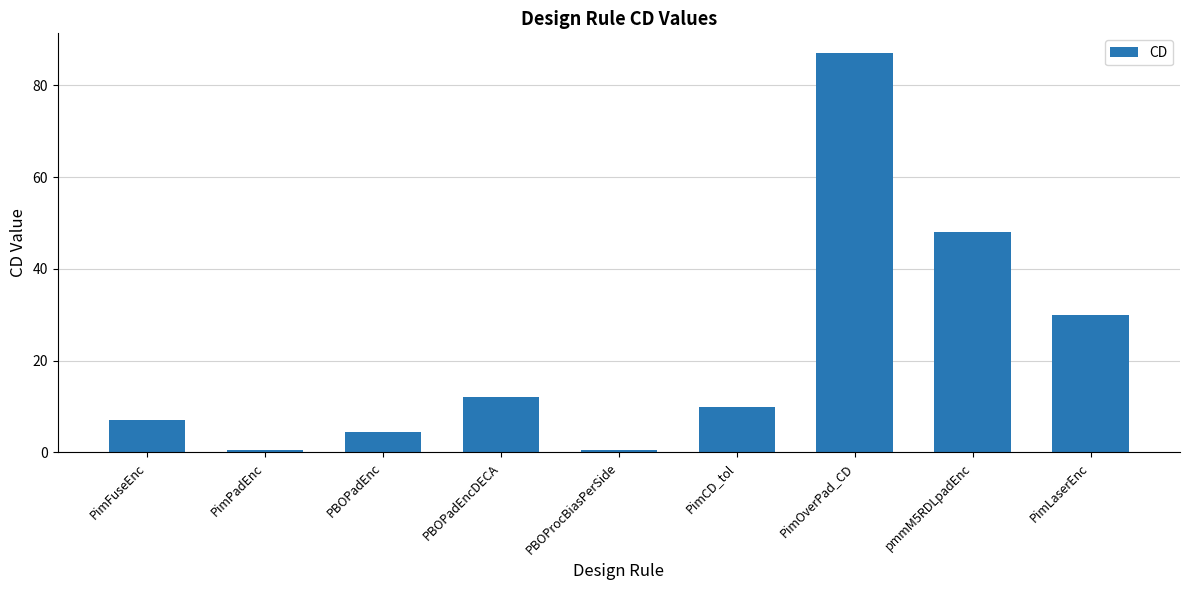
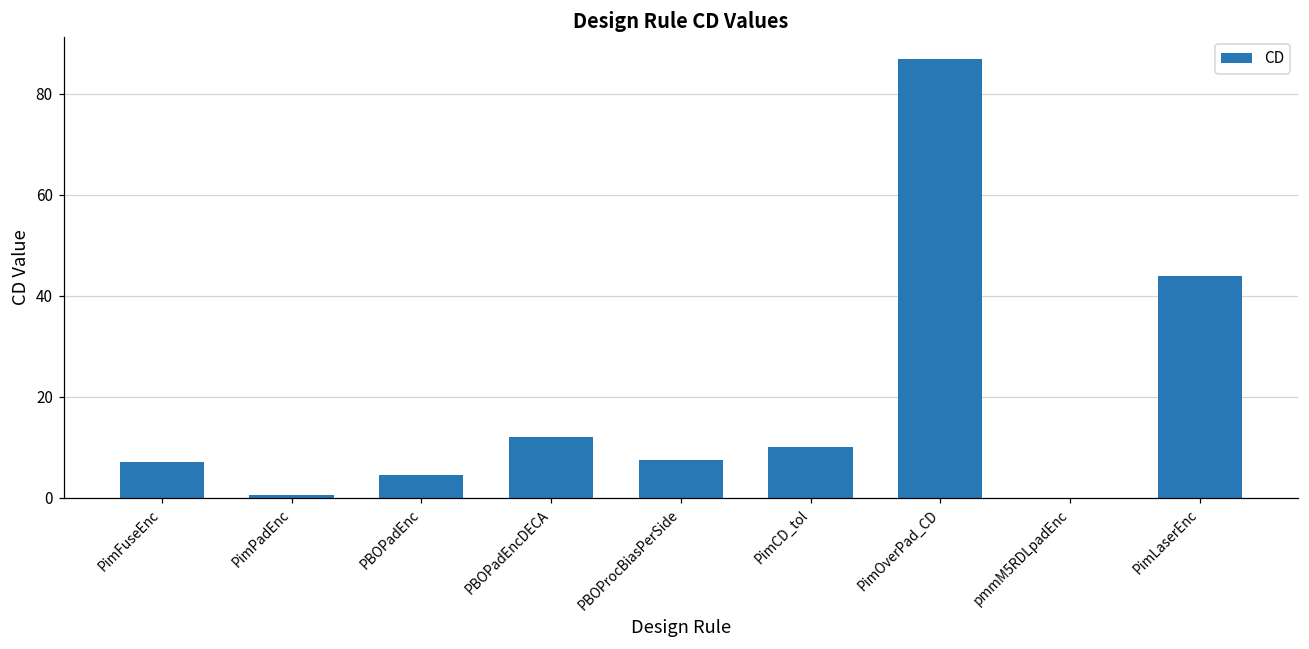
  {
    "PimFuseEnc": 7,
    "PBOPadEnc": 5,
    "PBOPadEncDECA": 12,
-   "PBOProcBiasPerSide": 1,
+   "PBOProcBiasPerSide": 8,
    "PimCD_tol": 10,
    "PimOverPad_CD": 87,
-   "pmmM5RDLpadEnc": 48,
-   "PimLaserEnc": 30
+   "pmmM5RDLpadEnc": 0,
+   "PimLaserEnc": 44
  }
